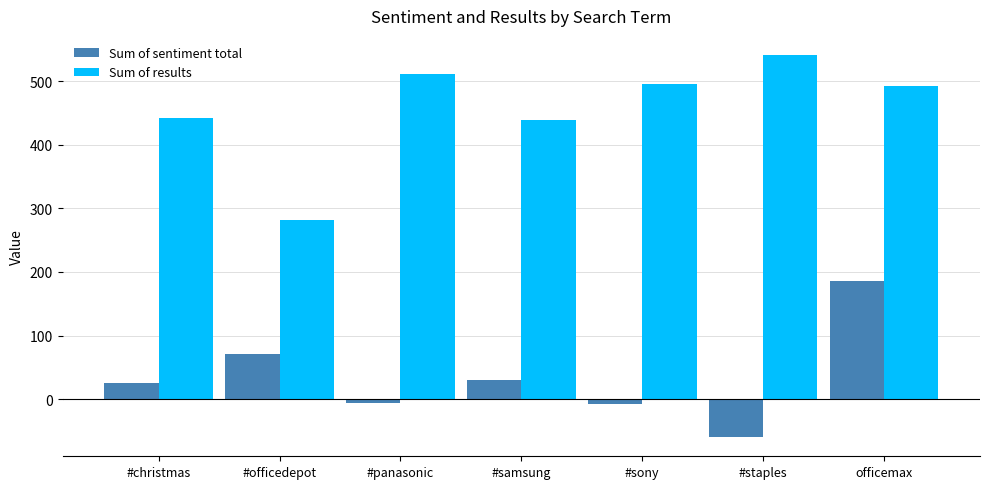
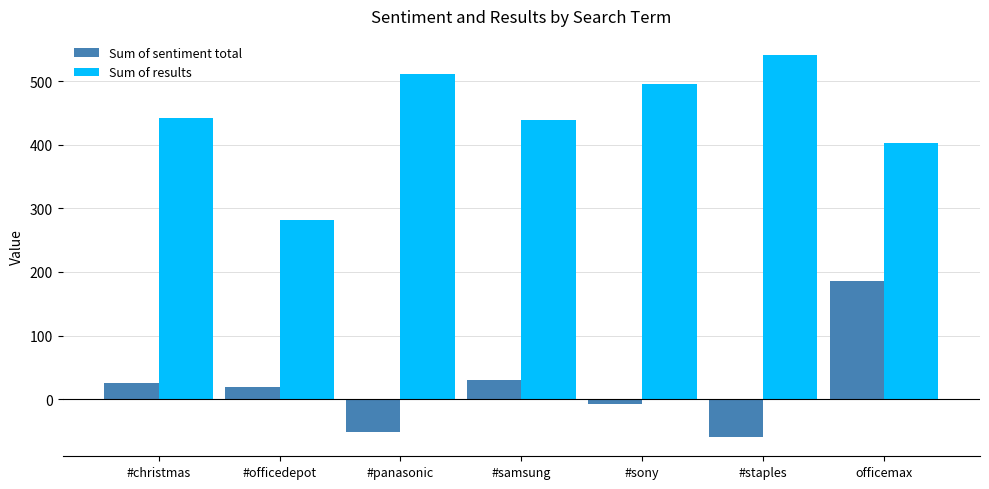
  {
    "Sum of sentiment total": {
      "#christmas": 30,
-     "#officedepot": 70,
-     "#panasonic": -10,
+     "#officedepot": 20,
+     "#panasonic": -50,
      "#samsung": 30,
      "#sony": -10,
      "#staples": -60,
      "officemax": 190
    },
    "Sum of results": {
      "#christmas": 440,
      "#officedepot": 280,
      "#panasonic": 510,
      "#samsung": 440,
      "#sony": 500,
      "#staples": 540,
-     "officemax": 490
+     "officemax": 400
    }
  }
